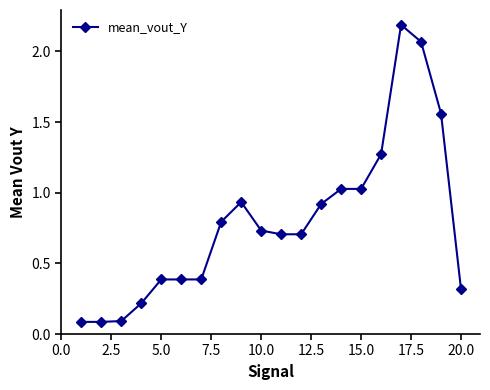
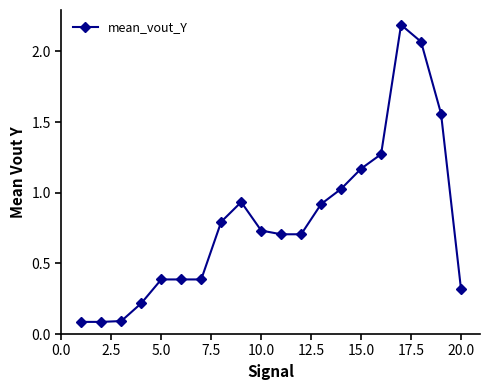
  {
    "5.0": 0.39,
    "10.0": 0.73,
-   "15.0": 1.03,
+   "15.0": 1.17,
    "20.0": 0.32
  }
